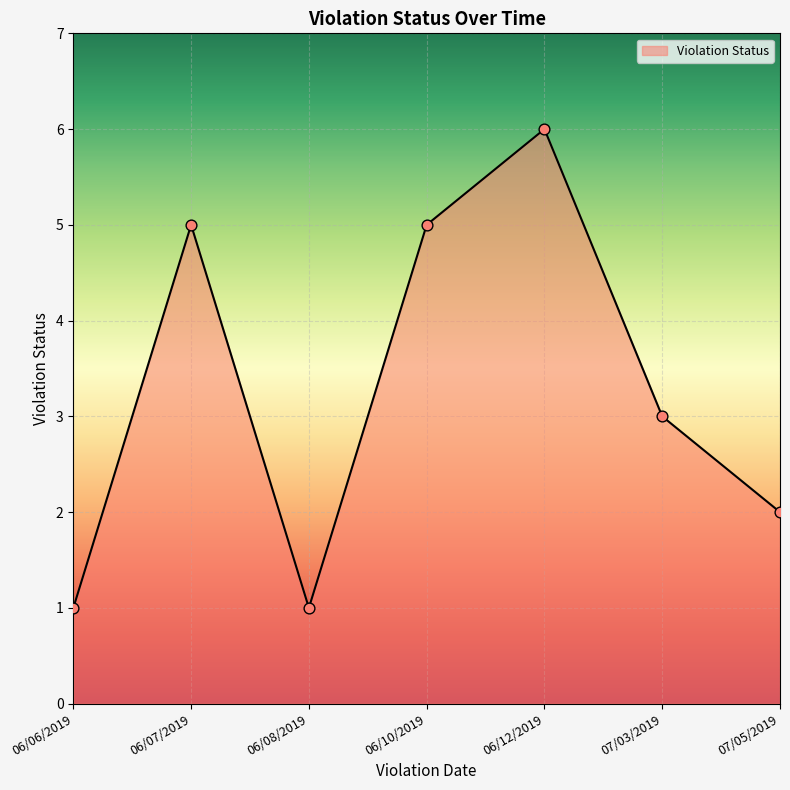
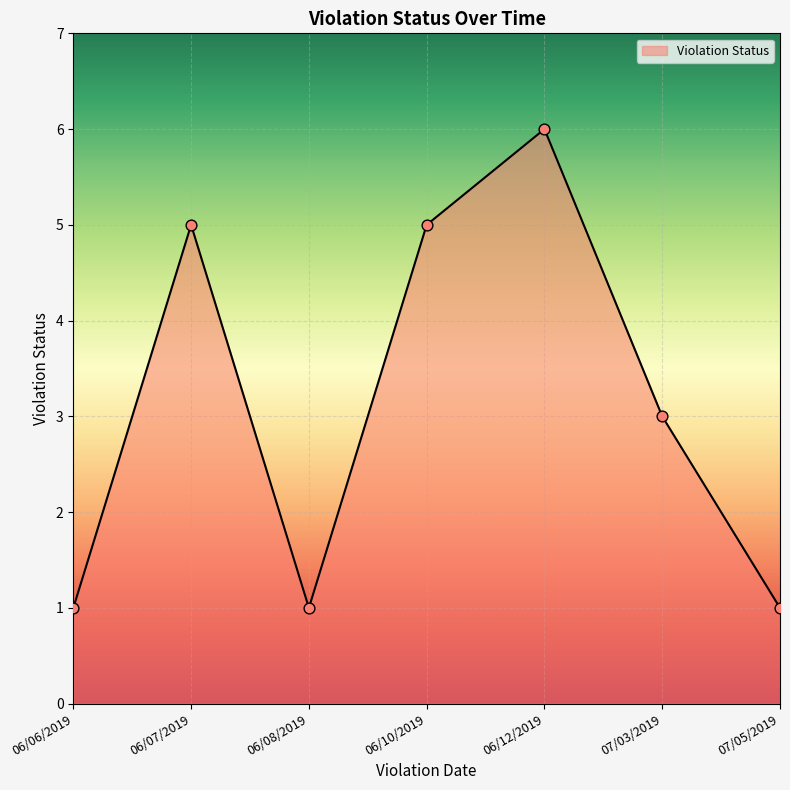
  {
    "06/06/2019": 1,
    "06/07/2019": 5,
    "06/08/2019": 1,
    "06/10/2019": 5,
    "06/12/2019": 6,
    "07/03/2019": 3,
-   "07/05/2019": 2
+   "07/05/2019": 1
  }
